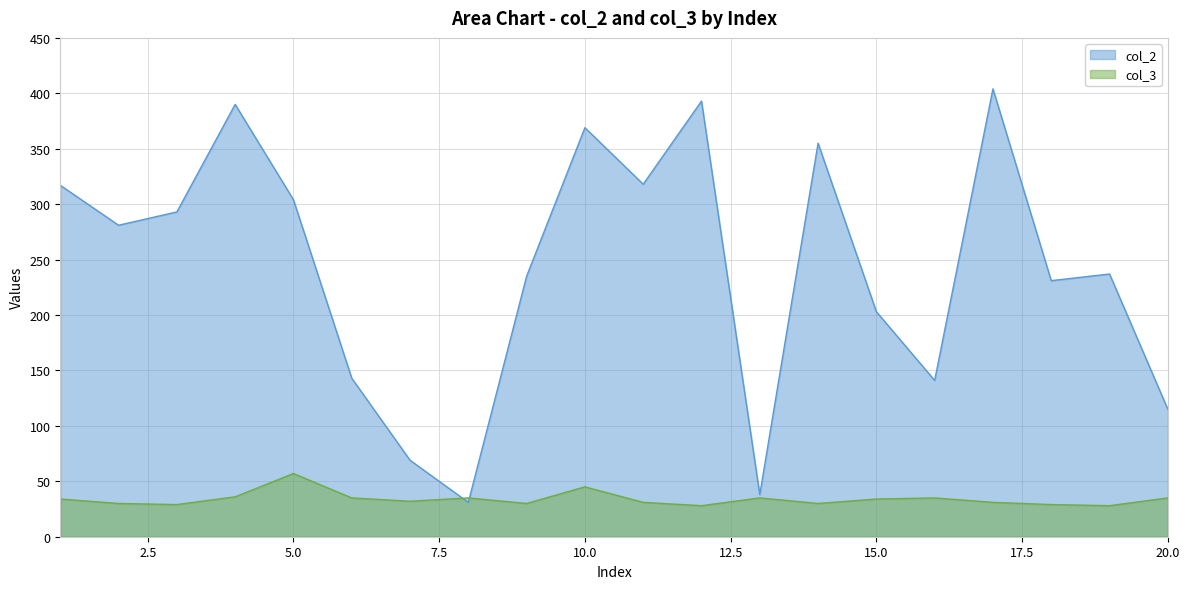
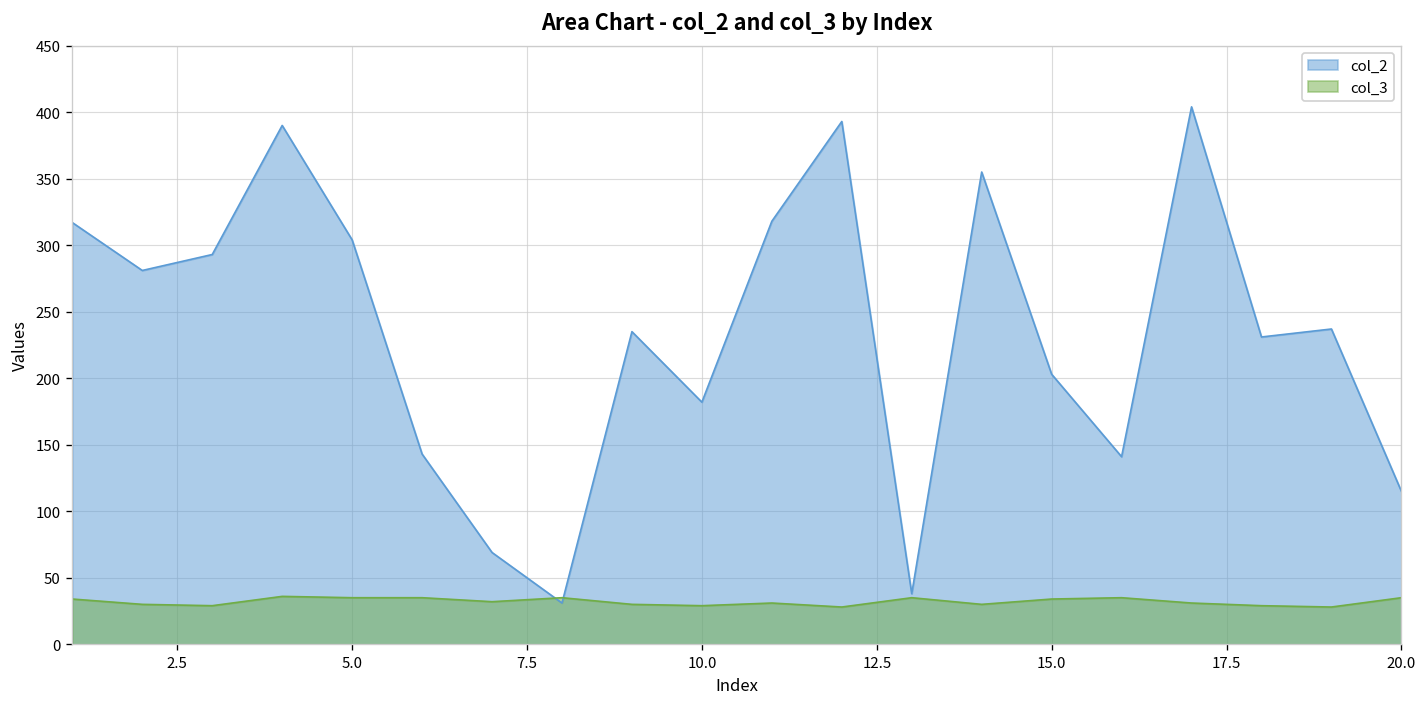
  {
    "col_2": {
      "5.0": 304,
-     "10.0": 369,
+     "10.0": 182,
      "15.0": 203,
      "20.0": 115
    },
    "col_3": {
-     "5.0": 57,
-     "10.0": 45,
+     "5.0": 35,
+     "10.0": 29,
      "15.0": 34,
      "20.0": 35
    }
  }
